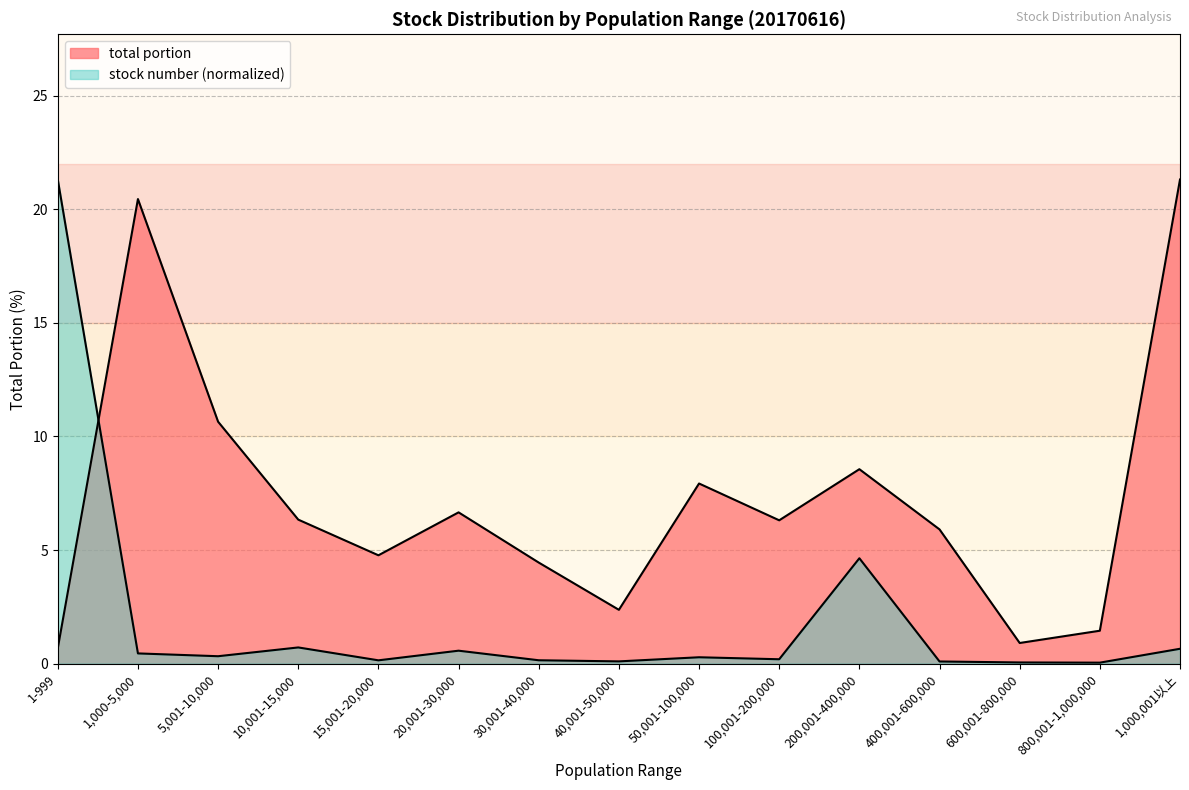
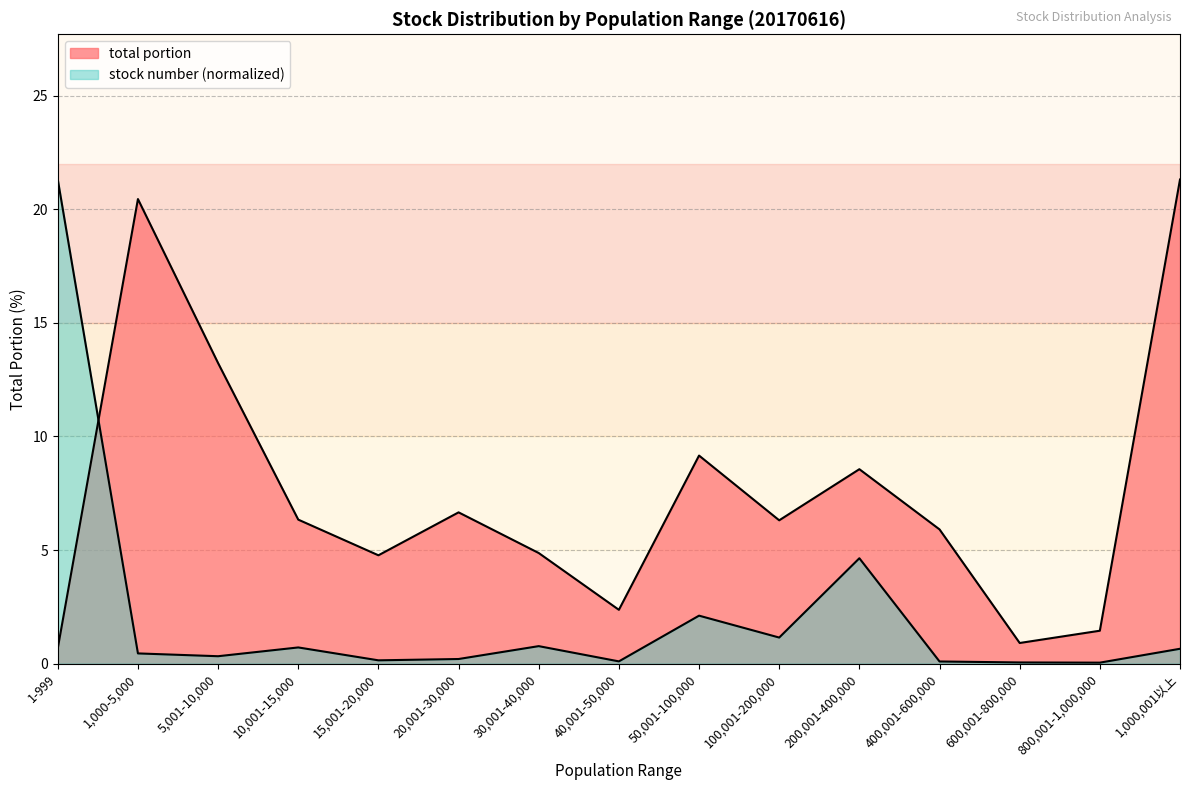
  {
    "total portion": {
      "1-999": 0.7,
      "1,000-5,000": 20.5,
-     "5,001-10,000": 10.7,
+     "5,001-10,000": 13.2,
      "10,001-15,000": 6.3,
      "15,001-20,000": 4.8,
      "20,001-30,000": 6.7,
-     "30,001-40,000": 4.5,
+     "30,001-40,000": 4.9,
      "40,001-50,000": 2.4,
-     "50,001-100,000": 7.9,
+     "50,001-100,000": 9.2,
      "100,001-200,000": 6.3,
      "200,001-400,000": 8.6,
      "400,001-600,000": 5.9,
      "600,001-800,000": 0.9,
      "800,001-1,000,000": 1.5,
      "1,000,001以上": 21.3
    },
    "stock number (normalized)": {
      "1-999": 21.3,
      "1,000-5,000": 0.5,
      "5,001-10,000": 0.3,
      "10,001-15,000": 0.7,
      "15,001-20,000": 0.1,
-     "20,001-30,000": 0.6,
-     "30,001-40,000": 0.1,
+     "20,001-30,000": 0.2,
+     "30,001-40,000": 0.8,
      "40,001-50,000": 0.1,
-     "50,001-100,000": 0.3,
-     "100,001-200,000": 0.2,
+     "50,001-100,000": 2.1,
+     "100,001-200,000": 1.1,
      "200,001-400,000": 4.6,
      "400,001-600,000": 0.1,
      "600,001-800,000": 0.1,
      "800,001-1,000,000": 0.0,
      "1,000,001以上": 0.7
    }
  }
